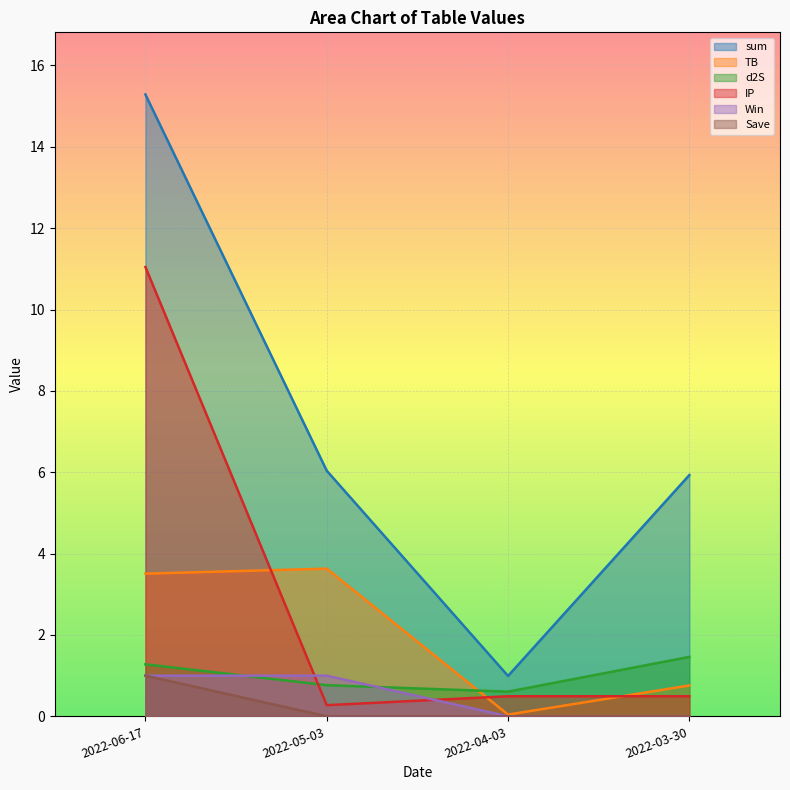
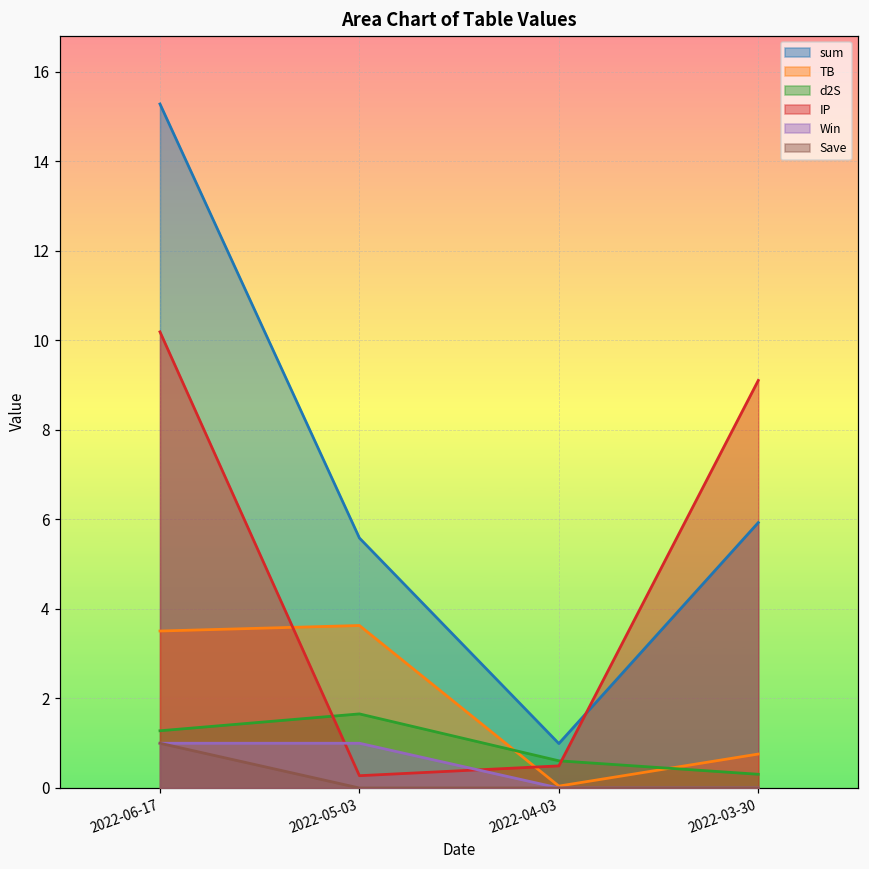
  {
    "sum": {
      "2022-06-17": 15.3,
-     "2022-05-03": 6.0,
+     "2022-05-03": 5.6,
      "2022-04-03": 1.0,
      "2022-03-30": 5.9
    },
    "TB": {
      "2022-06-17": 3.5,
      "2022-05-03": 3.6,
      "2022-03-30": 0.8
    },
    "d2S": {
      "2022-06-17": 1.3,
-     "2022-05-03": 0.8,
+     "2022-05-03": 1.7,
      "2022-04-03": 0.6,
-     "2022-03-30": 1.5
+     "2022-03-30": 0.3
    },
    "IP": {
-     "2022-06-17": 11.0,
+     "2022-06-17": 10.2,
      "2022-05-03": 0.3,
      "2022-04-03": 0.5,
-     "2022-03-30": 0.5
+     "2022-03-30": 9.1
    },
    "Win": {
      "2022-05-03": 1.0
    },
    "Save": {
      "2022-05-03": 0.0
    }
  }
